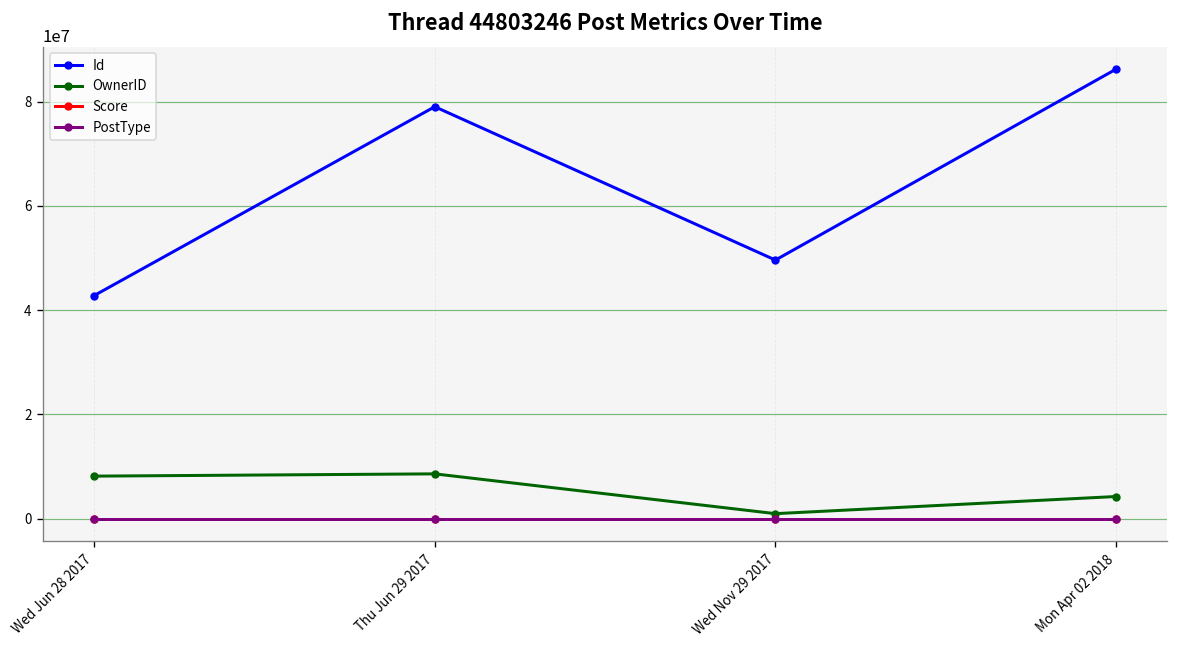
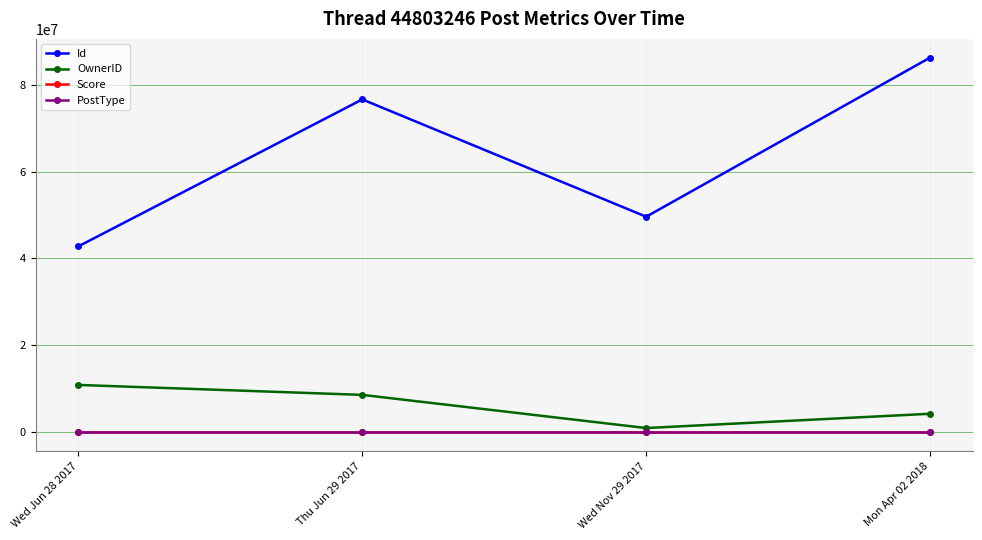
  {
    "Id": {
      "Wed Jun 28 2017": 43000000,
-     "Thu Jun 29 2017": 79000000,
+     "Thu Jun 29 2017": 77000000,
      "Wed Nov 29 2017": 50000000,
      "Mon Apr 02 2018": 86000000
    },
    "OwnerID": {
-     "Wed Jun 28 2017": 8000000,
+     "Wed Jun 28 2017": 11000000,
      "Thu Jun 29 2017": 9000000,
      "Wed Nov 29 2017": 1000000,
      "Mon Apr 02 2018": 4000000
    },
    "PostType": {
      "Wed Jun 28 2017": 0,
      "Thu Jun 29 2017": 0,
      "Wed Nov 29 2017": 0,
      "Mon Apr 02 2018": 0
    }
  }
